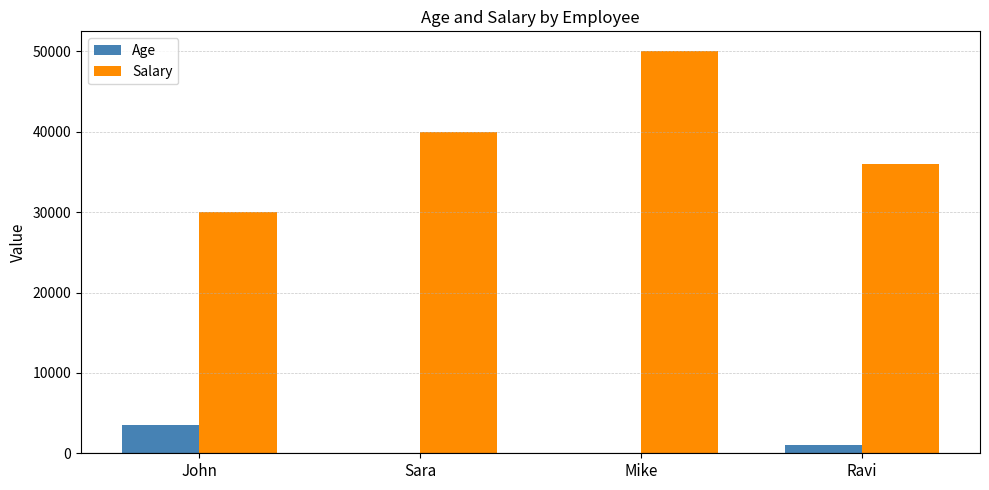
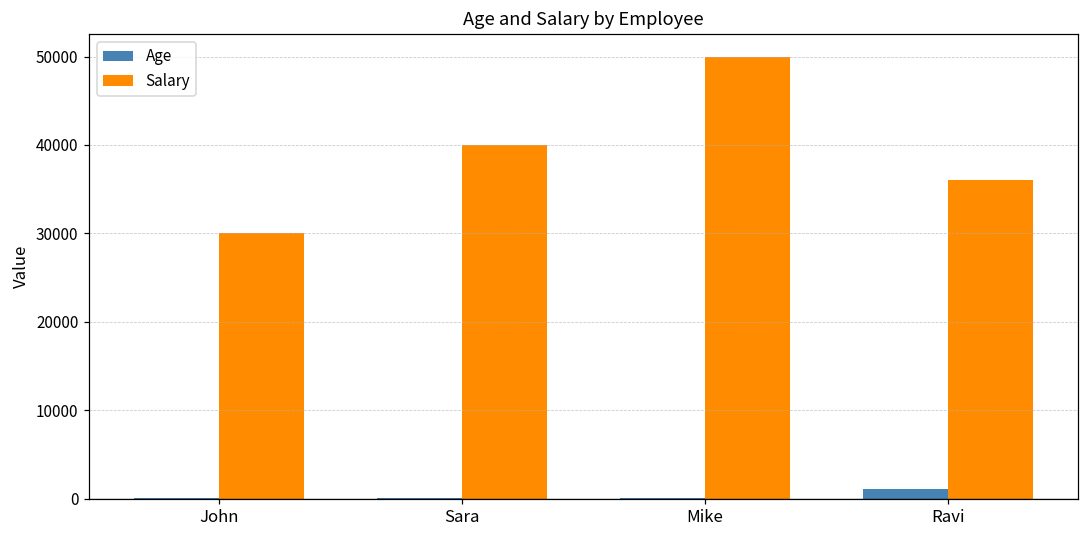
  {
    "Age": {
-     "John": 4000,
+     "John": 0,
      "Ravi": 1000
    },
    "Salary": {
      "John": 30000,
      "Sara": 40000,
      "Mike": 50000,
      "Ravi": 36000
    }
  }
